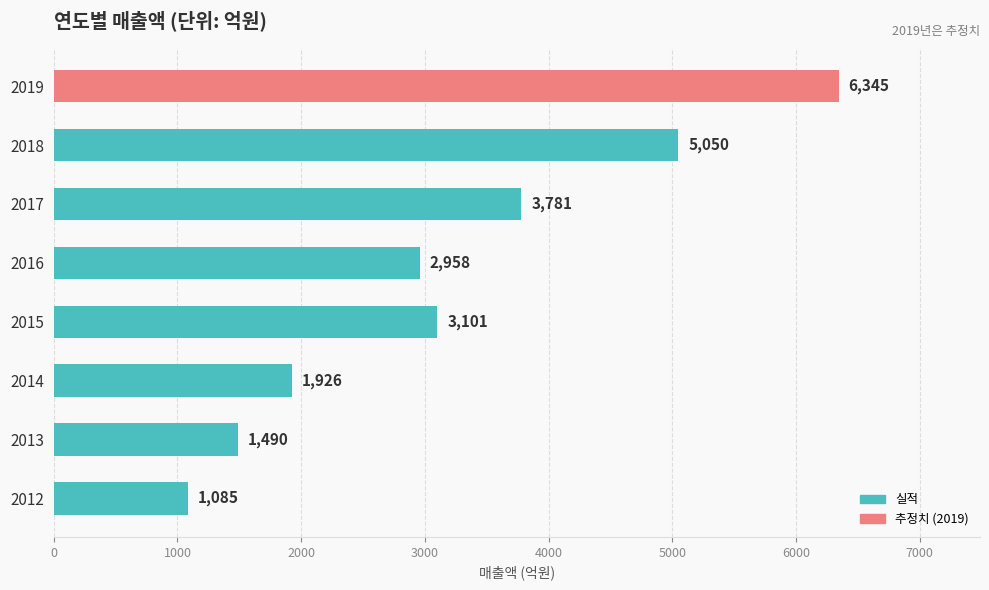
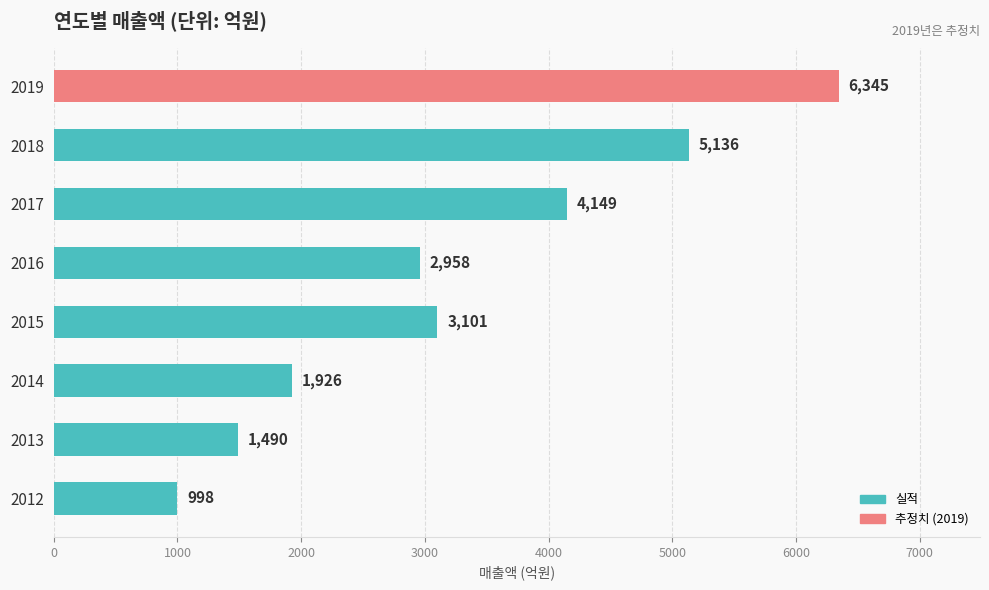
  {
    "2019": "6,345",
-   "2018": "5,050",
-   "2017": "3,781",
+   "2018": "5,136",
+   "2017": "4,149",
    "2016": "2,958",
    "2015": "3,101",
    "2014": "1,926",
    "2013": "1,490",
-   "2012": "1,085"
+   "2012": "998"
  }
